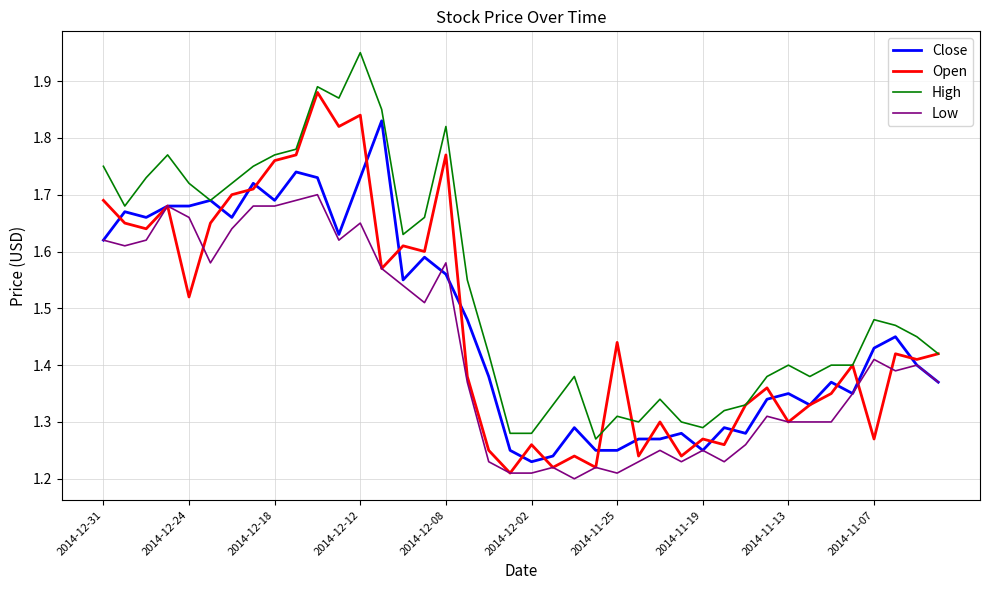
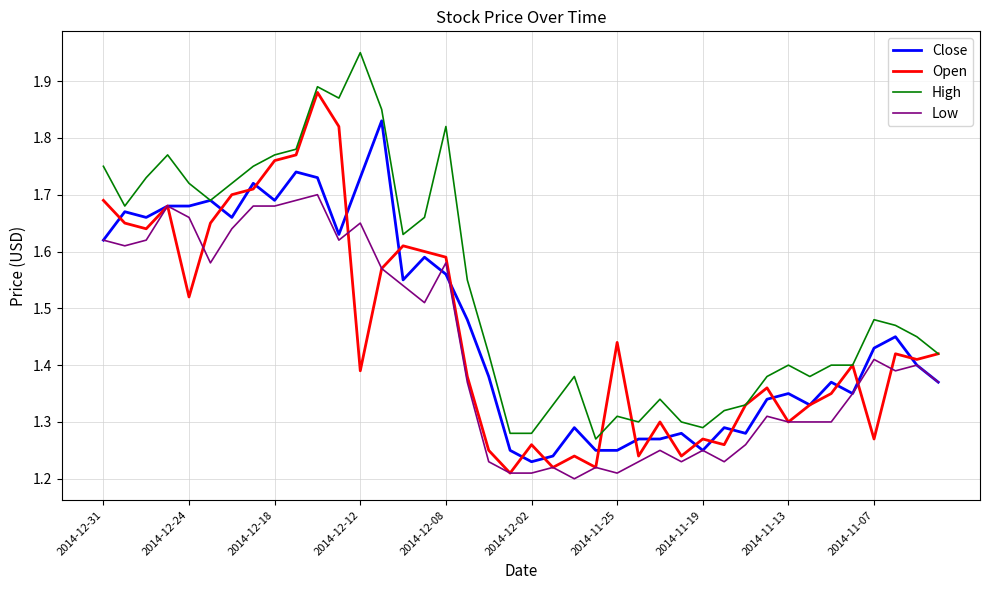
  {
    "Close": {
      "2014-12-24": 1.68,
      "2014-12-18": 1.69,
      "2014-12-12": 1.73,
      "2014-12-08": 1.56,
      "2014-12-02": 1.23,
      "2014-11-25": 1.25,
      "2014-11-13": 1.35,
      "2014-11-07": 1.43
    },
    "Open": {
      "2014-12-31": 1.69,
      "2014-12-24": 1.52,
      "2014-12-18": 1.76,
-     "2014-12-12": 1.84,
-     "2014-12-08": 1.77,
+     "2014-12-12": 1.39,
+     "2014-12-08": 1.59,
      "2014-12-02": 1.26,
      "2014-11-25": 1.44,
      "2014-11-19": 1.27,
      "2014-11-07": 1.27
    },
    "High": {
      "2014-12-31": 1.75,
      "2014-12-24": 1.72,
      "2014-12-18": 1.77,
      "2014-12-12": 1.95,
      "2014-12-08": 1.82,
      "2014-12-02": 1.28,
      "2014-11-25": 1.31,
      "2014-11-19": 1.29,
      "2014-11-13": 1.40,
      "2014-11-07": 1.48
    },
    "Low": {
      "2014-12-24": 1.66,
      "2014-12-18": 1.68,
      "2014-12-12": 1.65,
      "2014-12-08": 1.58,
      "2014-12-02": 1.21,
      "2014-11-25": 1.21,
      "2014-11-07": 1.41
    }
  }
